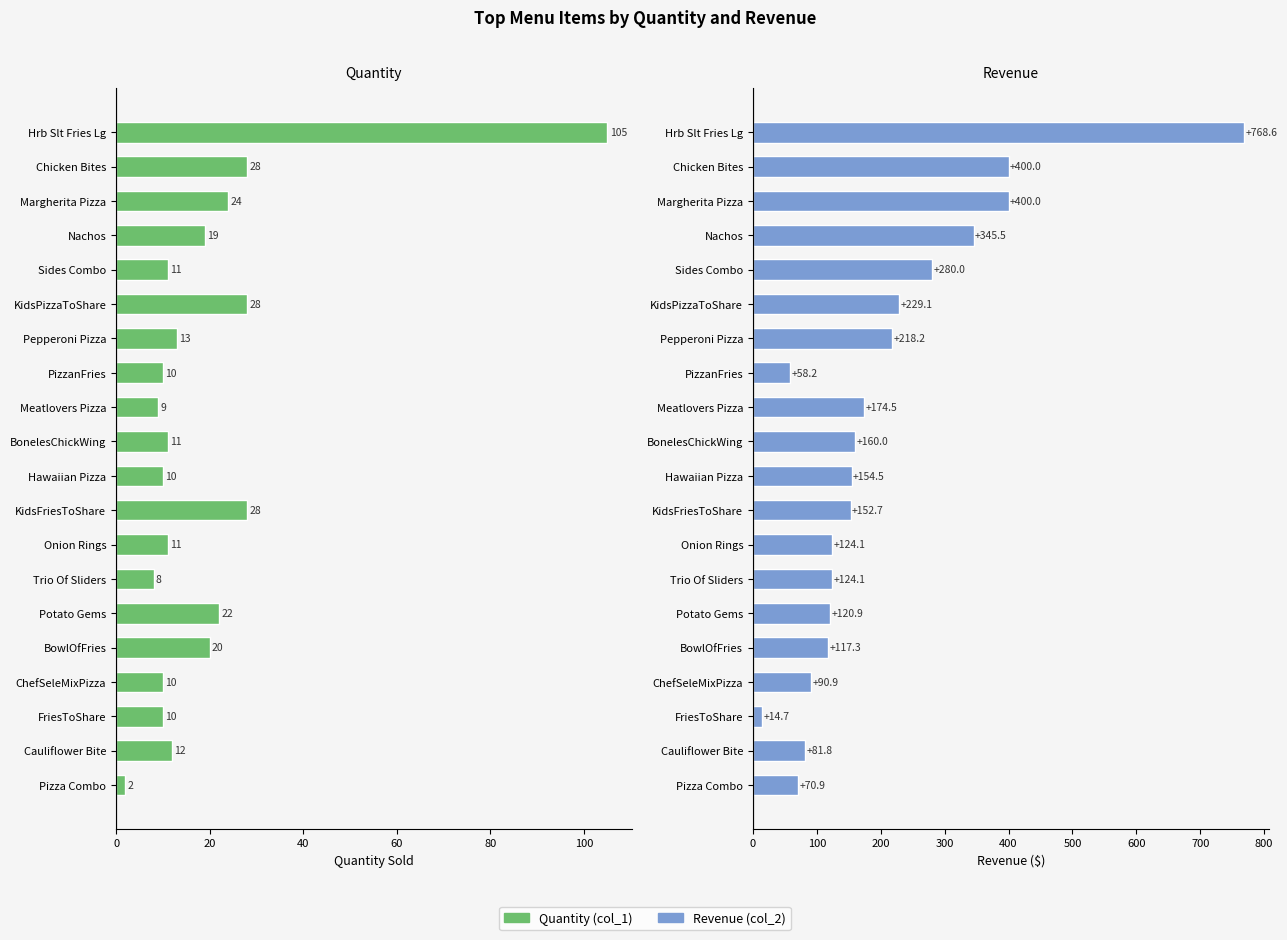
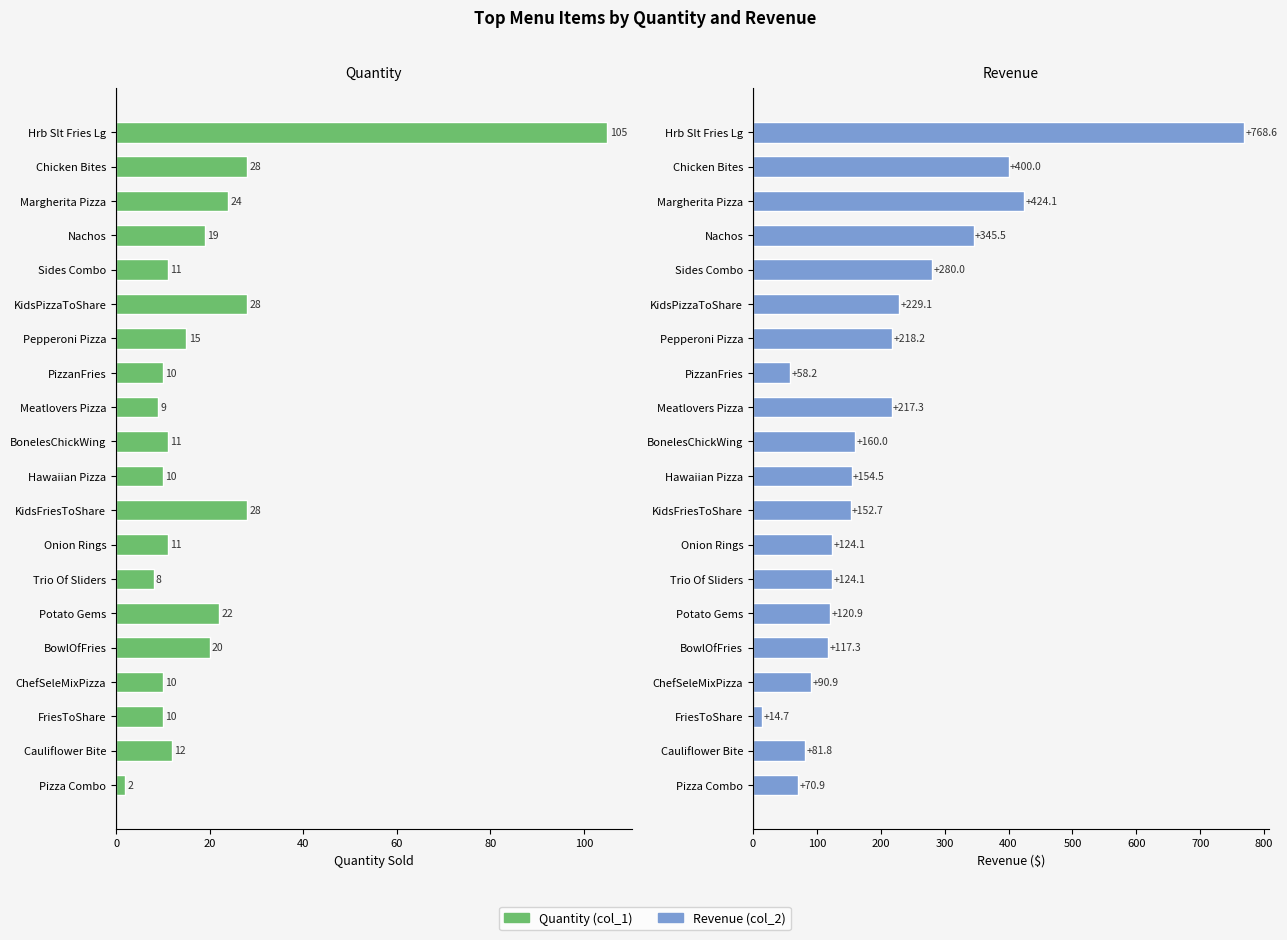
  {
    "Quantity": {
      "Hrb Slt Fries Lg": "105",
      "Chicken Bites": "28",
      "Margherita Pizza": "24",
      "Nachos": "19",
      "Sides Combo": "11",
      "KidsPizzaToShare": "28",
-     "Pepperoni Pizza": "13",
+     "Pepperoni Pizza": "15",
      "PizzanFries": "10",
      "Meatlovers Pizza": "9",
      "BonelesChickWing": "11",
      "Hawaiian Pizza": "10",
      "KidsFriesToShare": "28",
      "Onion Rings": "11",
      "Trio Of Sliders": "8",
      "Potato Gems": "22",
      "BowlOfFries": "20",
      "ChefSeleMixPizza": "10",
      "FriesToShare": "10",
      "Cauliflower Bite": "12",
      "Pizza Combo": "2"
    },
    "Revenue": {
      "Hrb Slt Fries Lg": "+768.6",
      "Chicken Bites": "+400.0",
-     "Margherita Pizza": "+400.0",
+     "Margherita Pizza": "+424.1",
      "Nachos": "+345.5",
      "Sides Combo": "+280.0",
      "KidsPizzaToShare": "+229.1",
      "Pepperoni Pizza": "+218.2",
      "PizzanFries": "+58.2",
-     "Meatlovers Pizza": "+174.5",
+     "Meatlovers Pizza": "+217.3",
      "BonelesChickWing": "+160.0",
      "Hawaiian Pizza": "+154.5",
      "KidsFriesToShare": "+152.7",
      "Onion Rings": "+124.1",
      "Trio Of Sliders": "+124.1",
      "Potato Gems": "+120.9",
      "BowlOfFries": "+117.3",
      "ChefSeleMixPizza": "+90.9",
      "FriesToShare": "+14.7",
      "Cauliflower Bite": "+81.8",
      "Pizza Combo": "+70.9"
    }
  }
